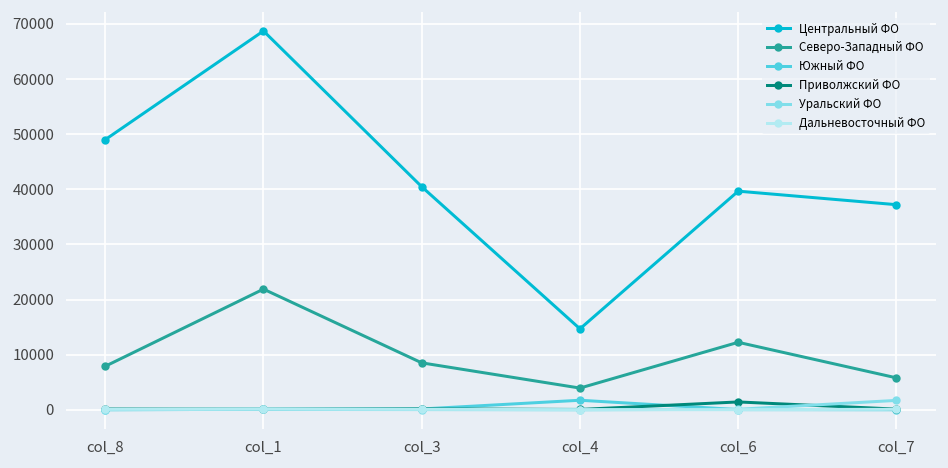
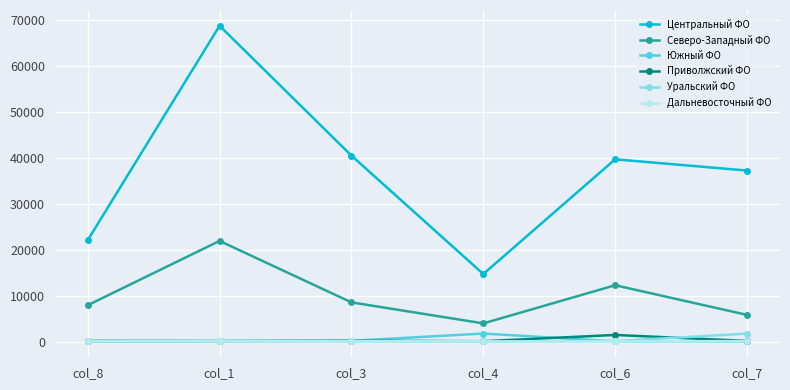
  {
    "Центральный ФО": {
-     "col_8": 49000,
+     "col_8": 22000,
      "col_1": 69000,
      "col_3": 40000,
      "col_4": 15000,
      "col_6": 40000,
      "col_7": 37000
    }
  }
